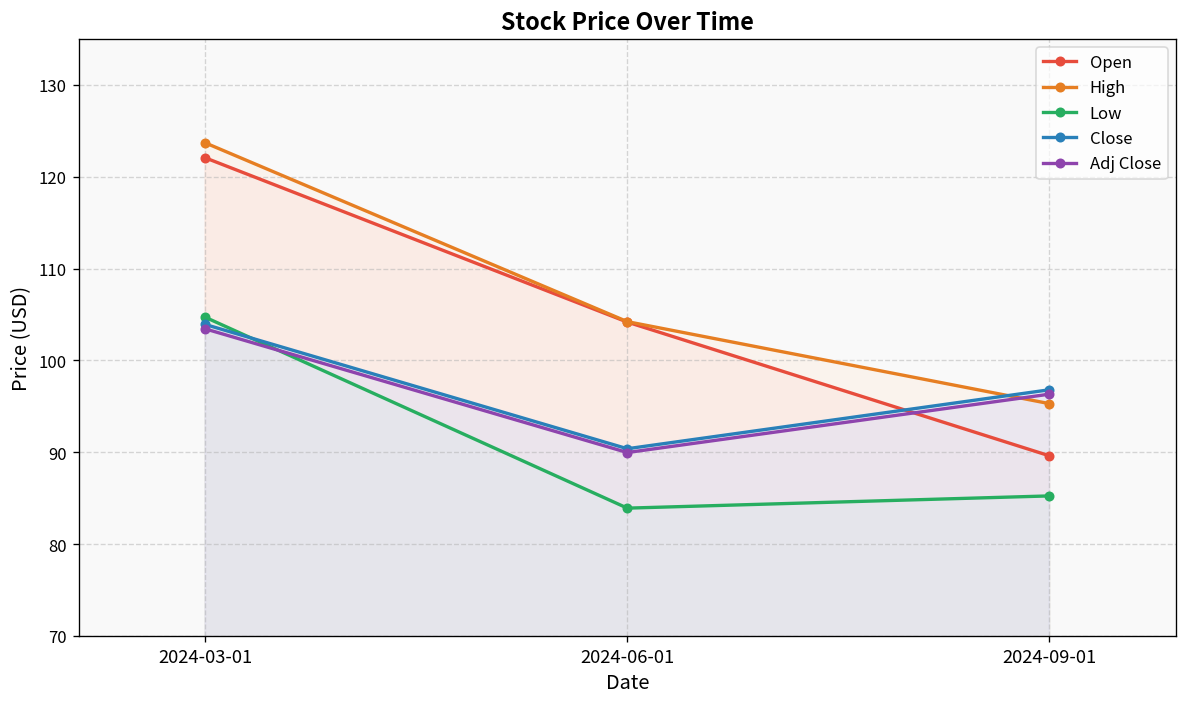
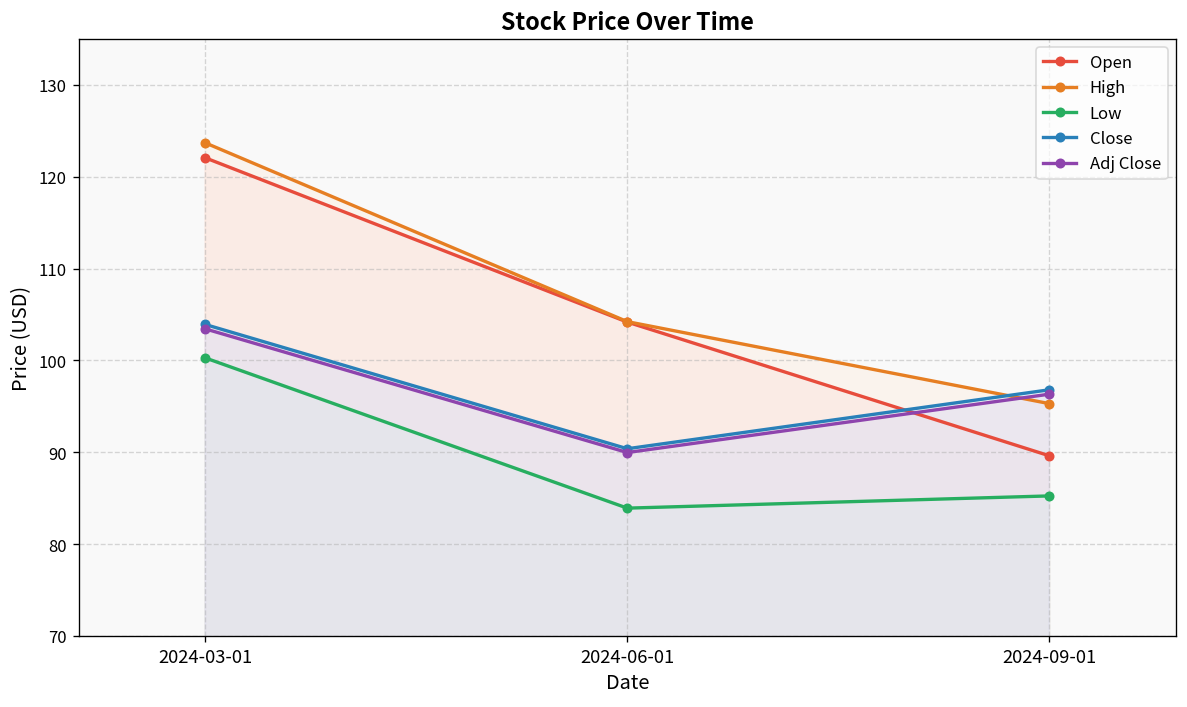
  {
    "Low": {
-     "2024-03-01": 105,
+     "2024-03-01": 100,
      "2024-06-01": 84,
      "2024-09-01": 85
    },
    "Close": {
      "2024-03-01": 104,
      "2024-06-01": 90,
      "2024-09-01": 97
    },
    "Adj Close": {
      "2024-03-01": 103,
      "2024-06-01": 90,
      "2024-09-01": 96
    }
  }
